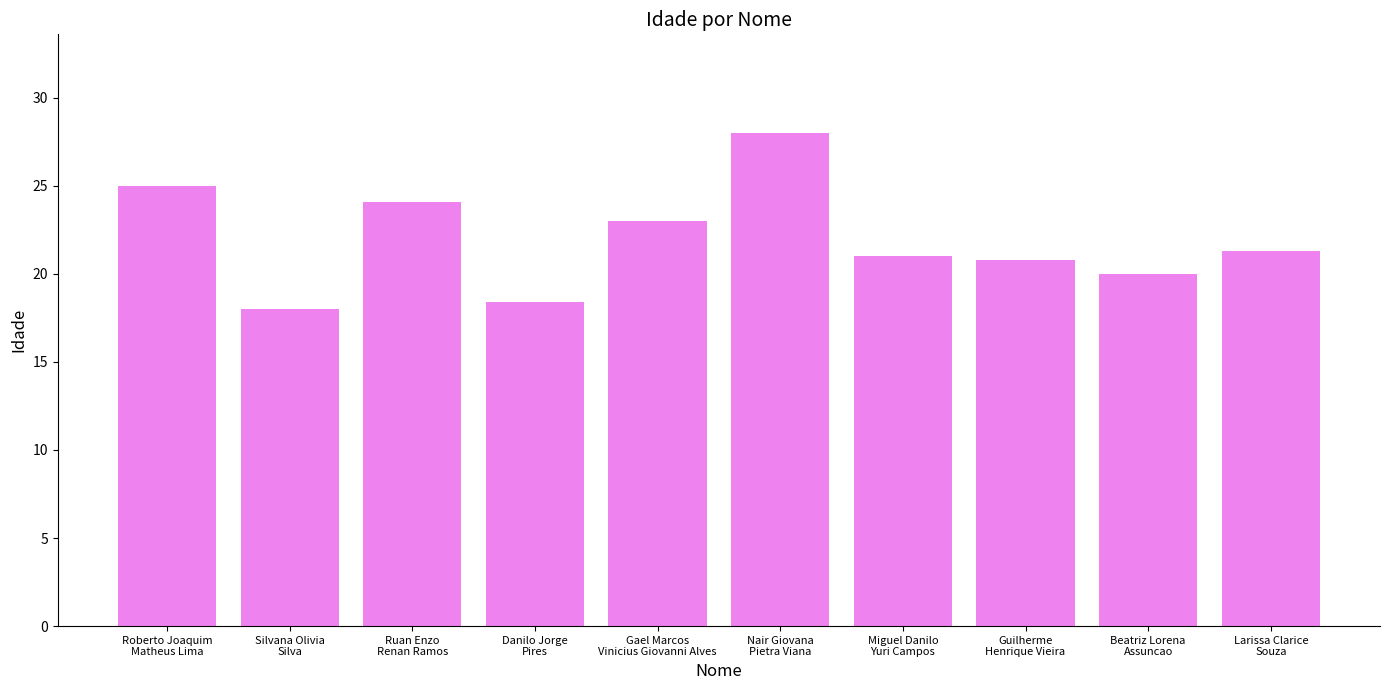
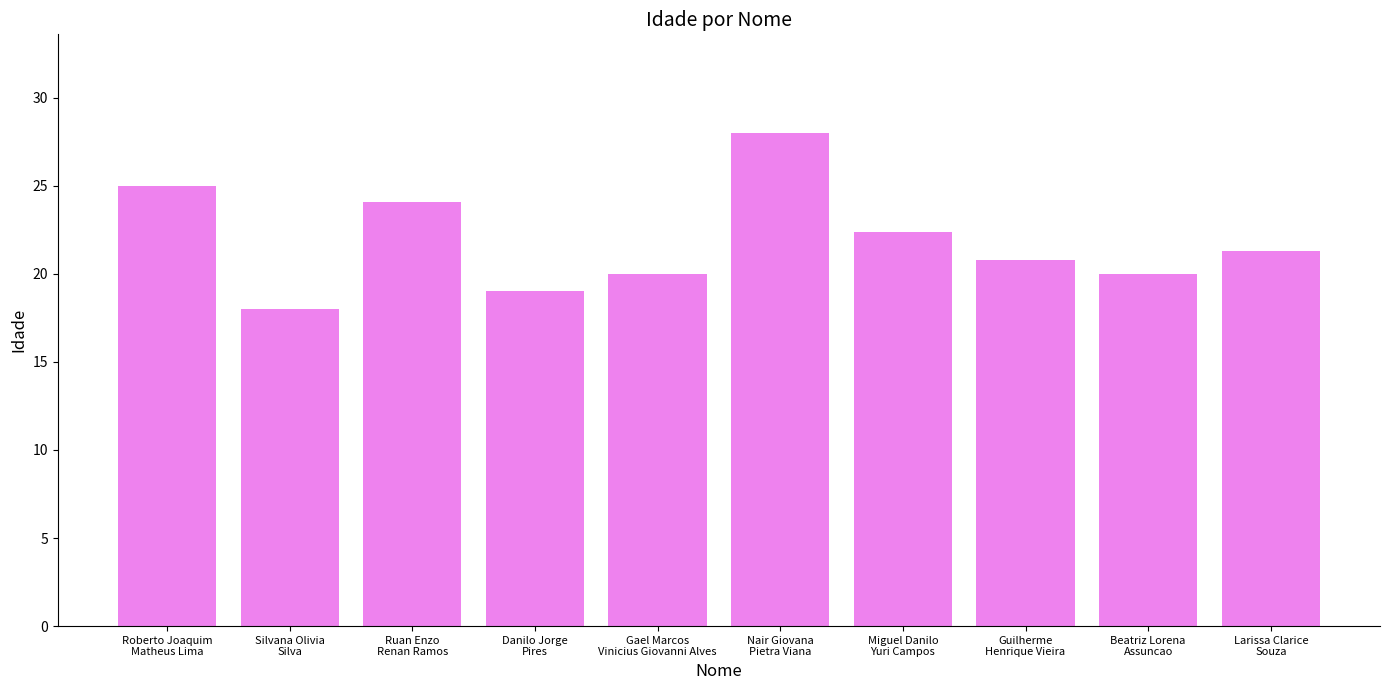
  {
    "Roberto Joaquim Matheus Lima": 25.0,
    "Silvana Olivia Silva": 18.0,
    "Ruan Enzo Renan Ramos": 24.1,
-   "Danilo Jorge Pires": 18.4,
-   "Gael Marcos Vinicius Giovanni Alves": 23,
+   "Danilo Jorge Pires": 19.0,
+   "Gael Marcos Vinicius Giovanni Alves": 20,
    "Nair Giovana Pietra Viana": 28.0,
-   "Miguel Danilo Yuri Campos": 21.0,
+   "Miguel Danilo Yuri Campos": 22.4,
    "Guilherme Henrique Vieira": 20.8,
    "Beatriz Lorena Assuncao": 20.0,
    "Larissa Clarice Souza": 21.3
  }
